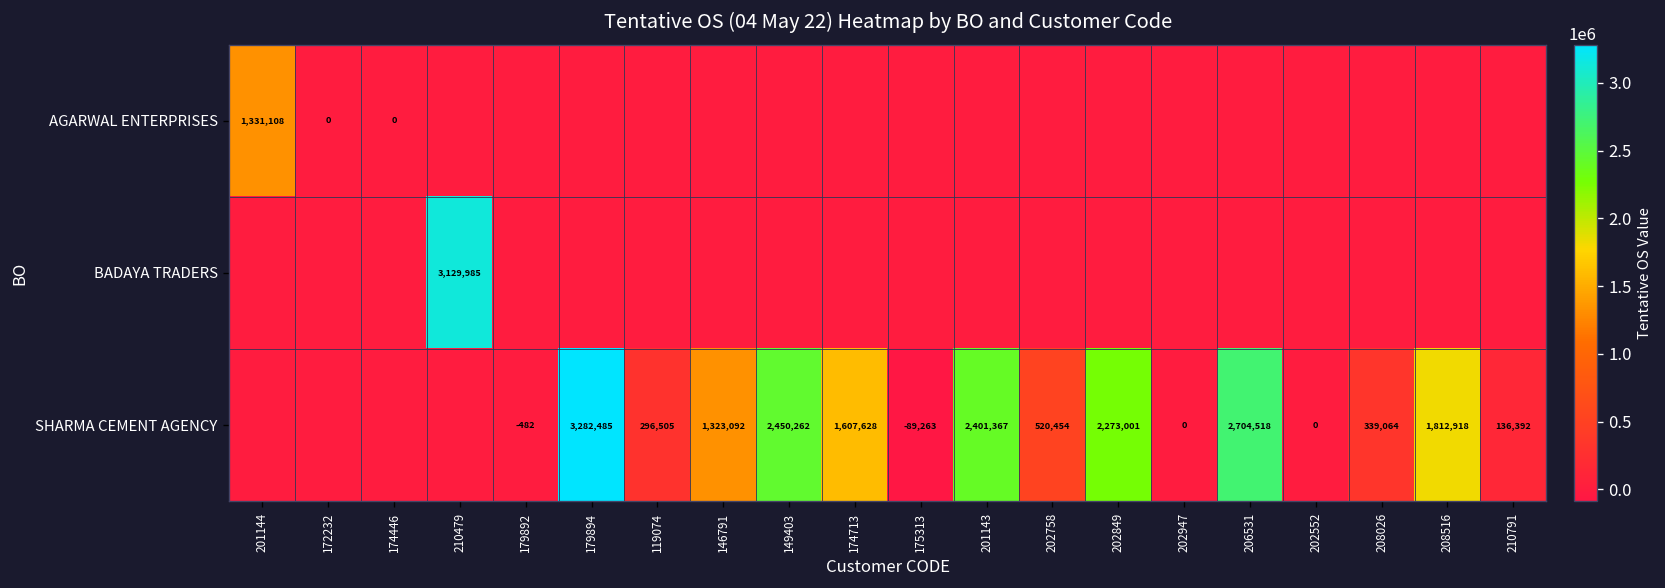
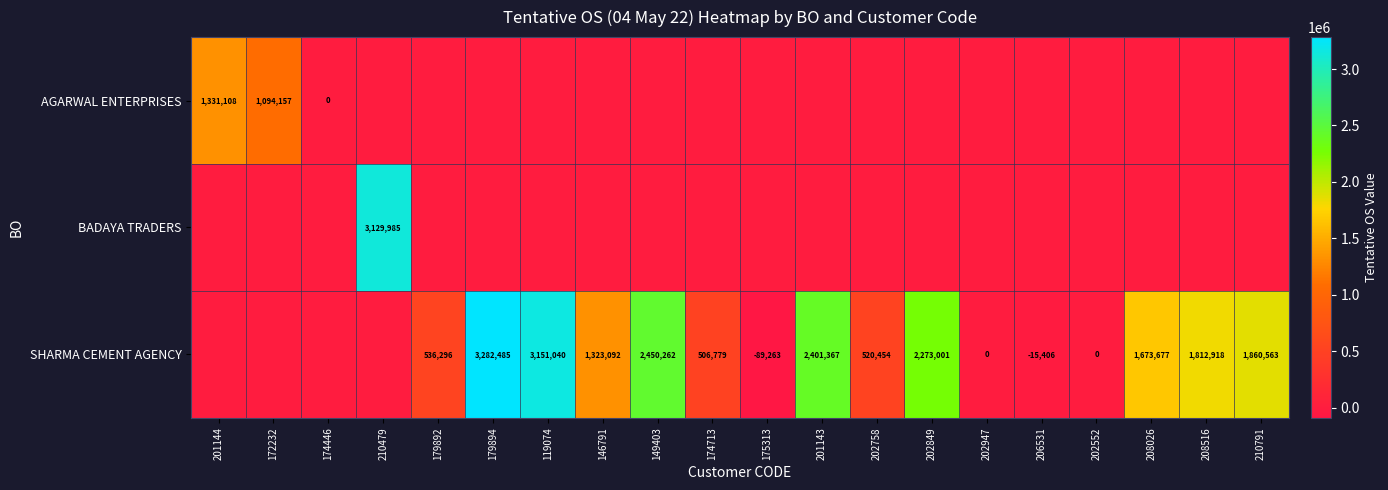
  {
    "AGARWAL ENTERPRISES": {
      "201144": "1,331,108",
-     "172232": "0",
+     "172232": "1,094,157",
      "174446": "0"
    },
    "BADAYA TRADERS": {
      "210479": "3,129,985"
    },
    "SHARMA CEMENT AGENCY": {
-     "179892": "-482",
+     "179892": "536,296",
      "179894": "3,282,485",
-     "119074": "296,505",
+     "119074": "3,151,040",
      "146791": "1,323,092",
      "149403": "2,450,262",
-     "174713": "1,607,628",
+     "174713": "506,779",
      "175313": "-89,263",
      "201143": "2,401,367",
      "202758": "520,454",
      "202849": "2,273,001",
      "202947": "0",
-     "206531": "2,704,518",
+     "206531": "-15,406",
      "202552": "0",
-     "208026": "339,064",
+     "208026": "1,673,677",
      "208516": "1,812,918",
-     "210791": "136,392"
+     "210791": "1,860,563"
    }
  }
